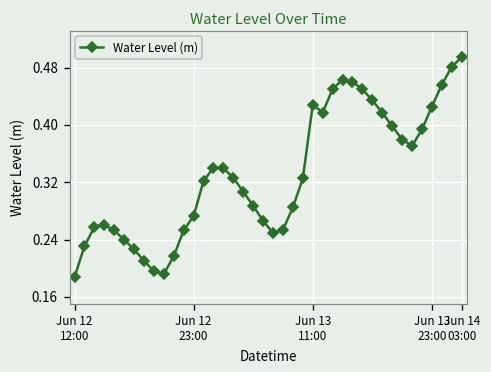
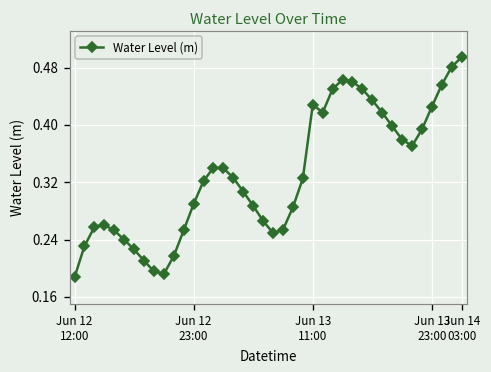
  {
    "Jun 12 12:00": 0.19,
-   "Jun 12 23:00": 0.27,
+   "Jun 12 23:00": 0.29,
    "Jun 13 11:00": 0.43
  }
